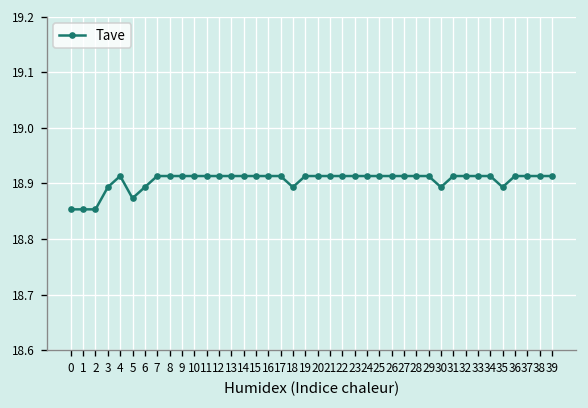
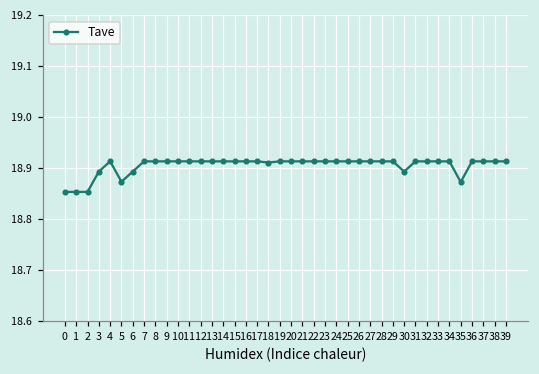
  {
    "0": 18.85,
    "1": 18.85,
    "2": 18.85,
    "3": 18.89,
    "4": 18.91,
    "5": 18.87,
    "6": 18.89,
    "7": 18.91,
    "8": 18.91,
    "9": 18.91,
    "10": 18.91,
    "11": 18.91,
    "12": 18.91,
    "13": 18.91,
    "14": 18.91,
    "15": 18.91,
    "16": 18.91,
    "17": 18.91,
-   "18": 18.89,
+   "18": 18.91,
    "19": 18.91,
    "20": 18.91,
    "21": 18.91,
    "22": 18.91,
    "23": 18.91,
    "24": 18.91,
    "25": 18.91,
    "26": 18.91,
    "27": 18.91,
    "28": 18.91,
    "29": 18.91,
    "30": 18.89,
    "31": 18.91,
    "32": 18.91,
    "33": 18.91,
    "34": 18.91,
-   "35": 18.89,
+   "35": 18.87,
    "36": 18.91,
    "37": 18.91,
    "38": 18.91,
    "39": 18.91
  }
